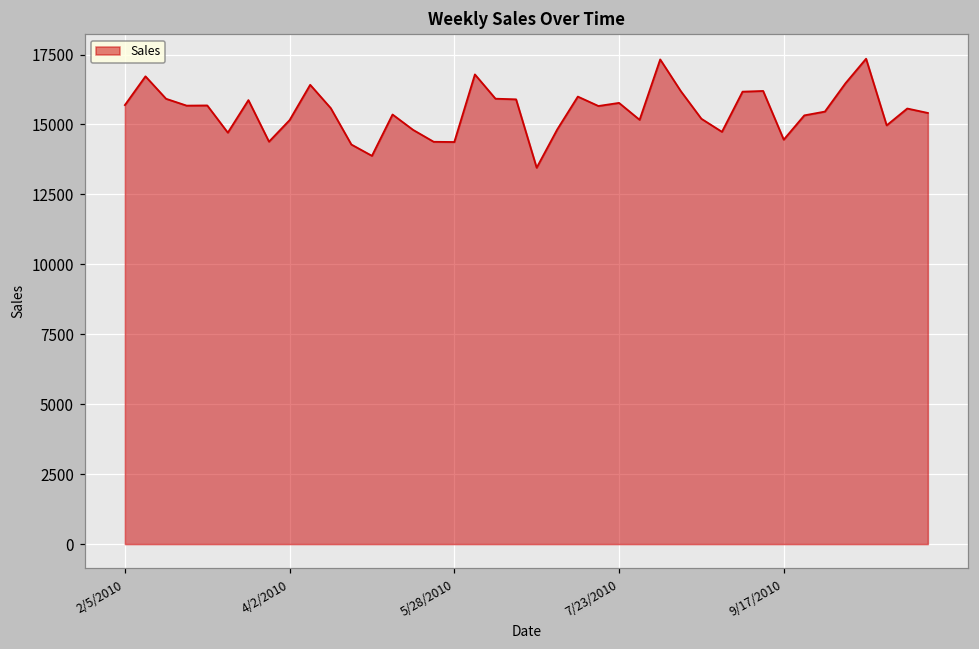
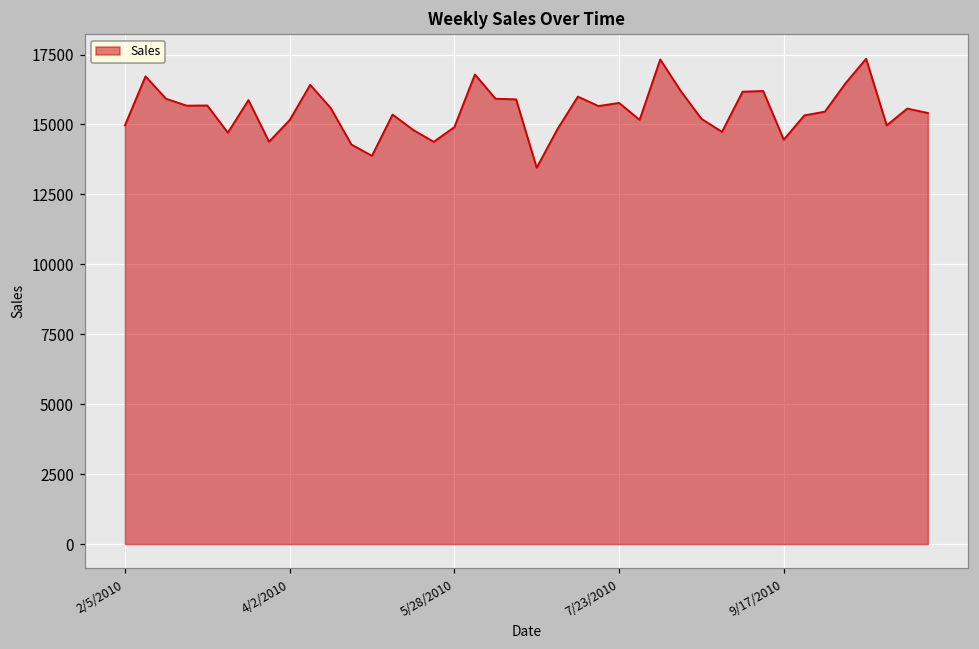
  {
-   "2/5/2010": 15700,
+   "2/5/2010": 15000,
    "4/2/2010": 15200,
-   "5/28/2010": 14400,
+   "5/28/2010": 14900,
    "7/23/2010": 15800,
    "9/17/2010": 14500
  }
